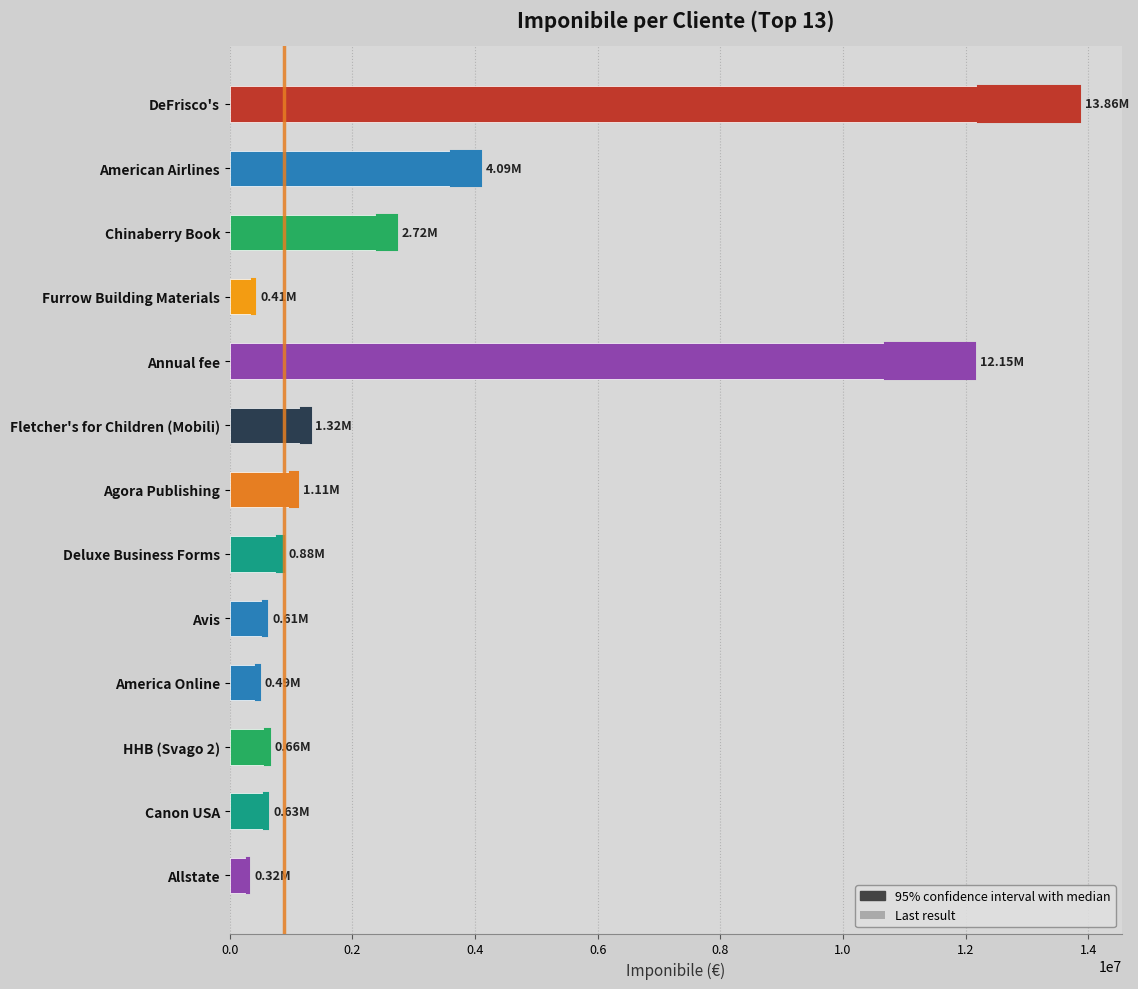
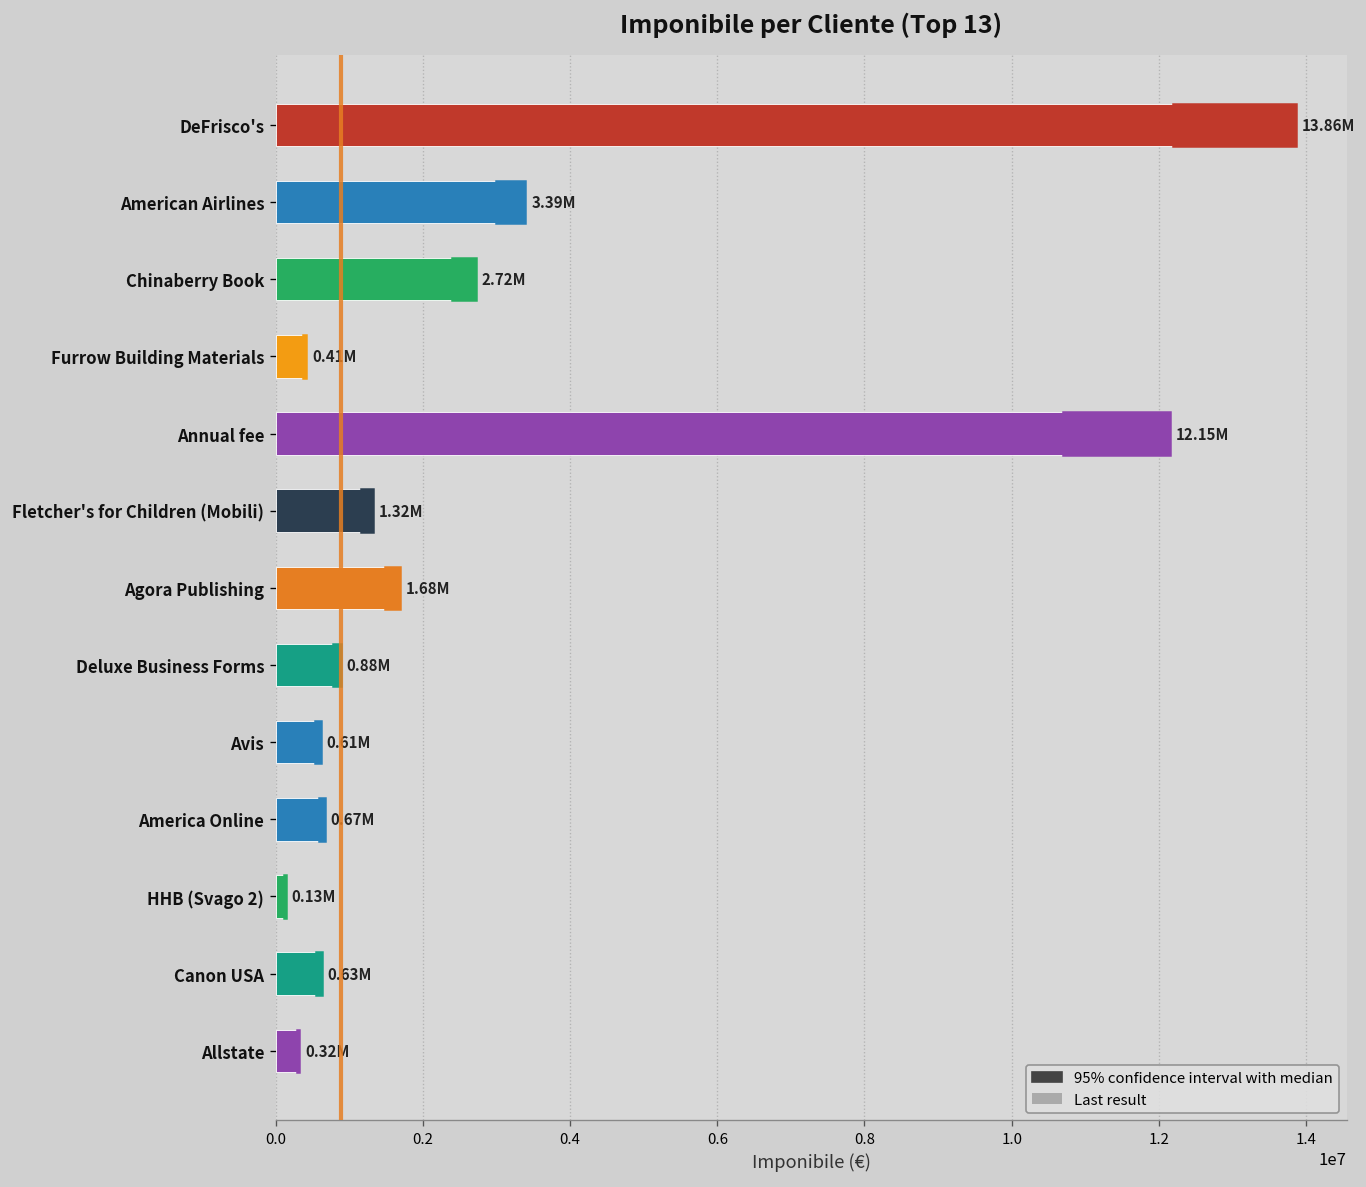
  {
    "DeFrisco's": "13.86M",
-   "American Airlines": "4.09M",
+   "American Airlines": "3.39M",
    "Chinaberry Book": "2.72M",
    "Furrow Building Materials": "0.41M",
    "Annual fee": "12.15M",
    "Fletcher's for Children (Mobili)": "1.32M",
-   "Agora Publishing": "1.11M",
+   "Agora Publishing": "1.68M",
    "Deluxe Business Forms": "0.88M",
    "Avis": "0.61M",
-   "America Online": "0.49M",
-   "HHB (Svago 2)": "0.66M",
+   "America Online": "0.67M",
+   "HHB (Svago 2)": "0.13M",
    "Canon USA": "0.63M",
    "Allstate": "0.32M"
  }
